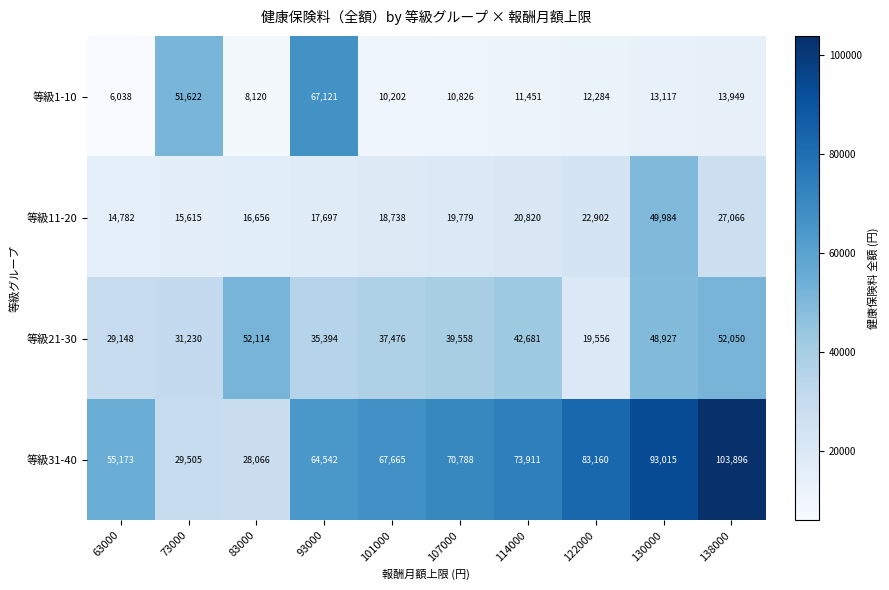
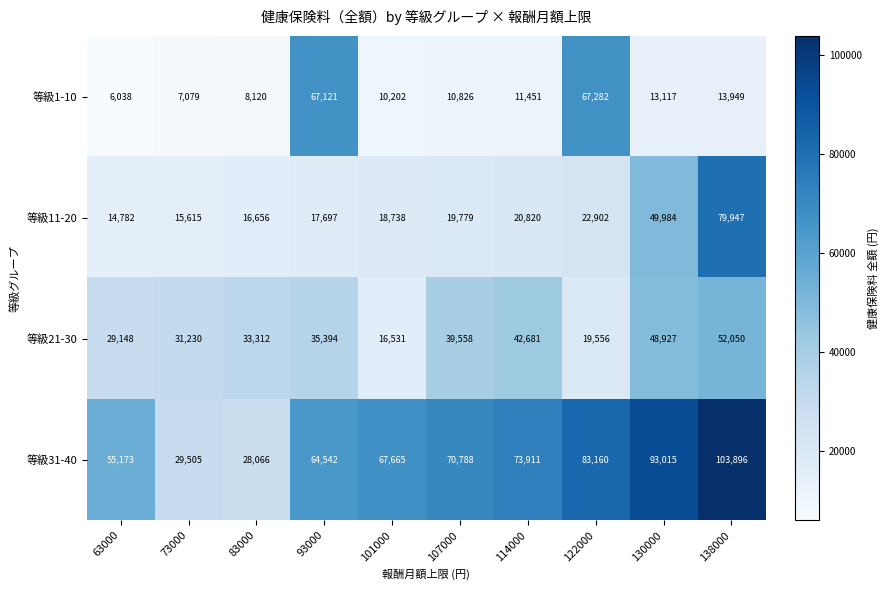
  {
    "等級1-10": {
      "63000": "6,038",
-     "73000": "51,622",
+     "73000": "7,079",
      "83000": "8,120",
      "93000": "67,121",
      "101000": "10,202",
      "107000": "10,826",
      "114000": "11,451",
-     "122000": "12,284",
+     "122000": "67,282",
      "130000": "13,117",
      "138000": "13,949"
    },
    "等級11-20": {
      "63000": "14,782",
      "73000": "15,615",
      "83000": "16,656",
      "93000": "17,697",
      "101000": "18,738",
      "107000": "19,779",
      "114000": "20,820",
      "122000": "22,902",
      "130000": "49,984",
-     "138000": "27,066"
+     "138000": "79,947"
    },
    "等級21-30": {
      "63000": "29,148",
      "73000": "31,230",
-     "83000": "52,114",
+     "83000": "33,312",
      "93000": "35,394",
-     "101000": "37,476",
+     "101000": "16,531",
      "107000": "39,558",
      "114000": "42,681",
      "122000": "19,556",
      "130000": "48,927",
      "138000": "52,050"
    },
    "等級31-40": {
      "63000": "55,173",
      "73000": "29,505",
      "83000": "28,066",
      "93000": "64,542",
      "101000": "67,665",
      "107000": "70,788",
      "114000": "73,911",
      "122000": "83,160",
      "130000": "93,015",
      "138000": "103,896"
    }
  }
